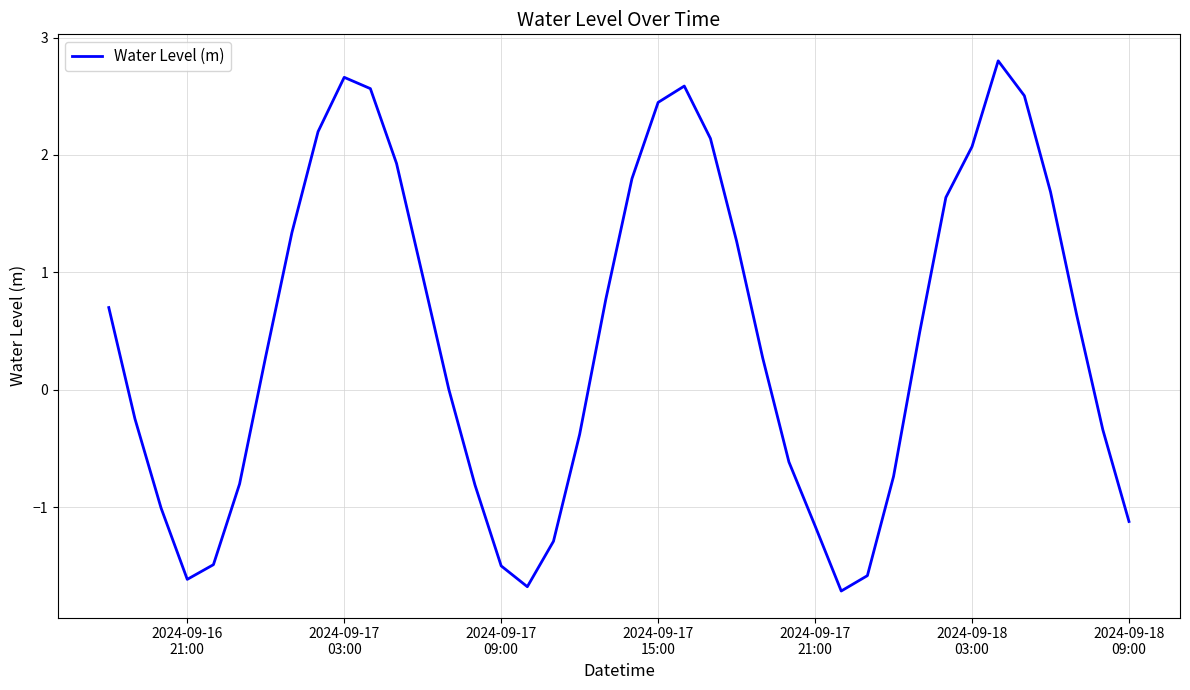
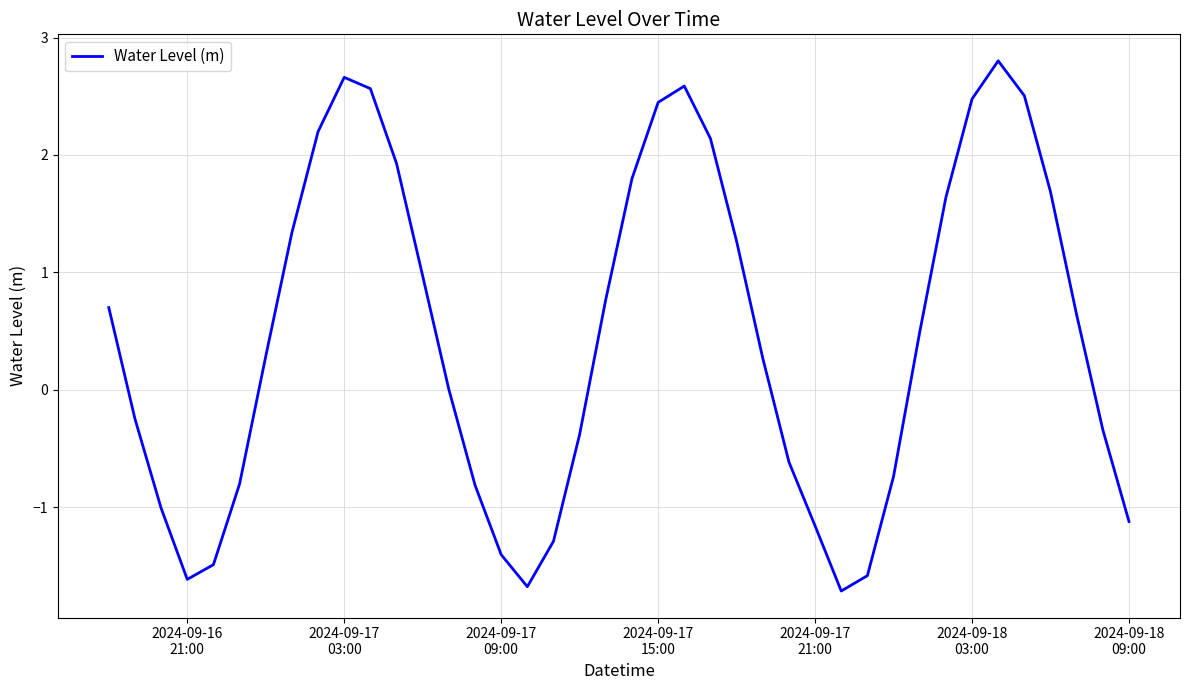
  {
    "2024-09-16 21:00": -1.61,
    "2024-09-17 03:00": 2.66,
-   "2024-09-17 09:00": -1.50,
+   "2024-09-17 09:00": -1.40,
    "2024-09-17 15:00": 2.45,
    "2024-09-17 21:00": -1.16,
-   "2024-09-18 03:00": 2.07,
+   "2024-09-18 03:00": 2.48,
    "2024-09-18 09:00": -1.12
  }
